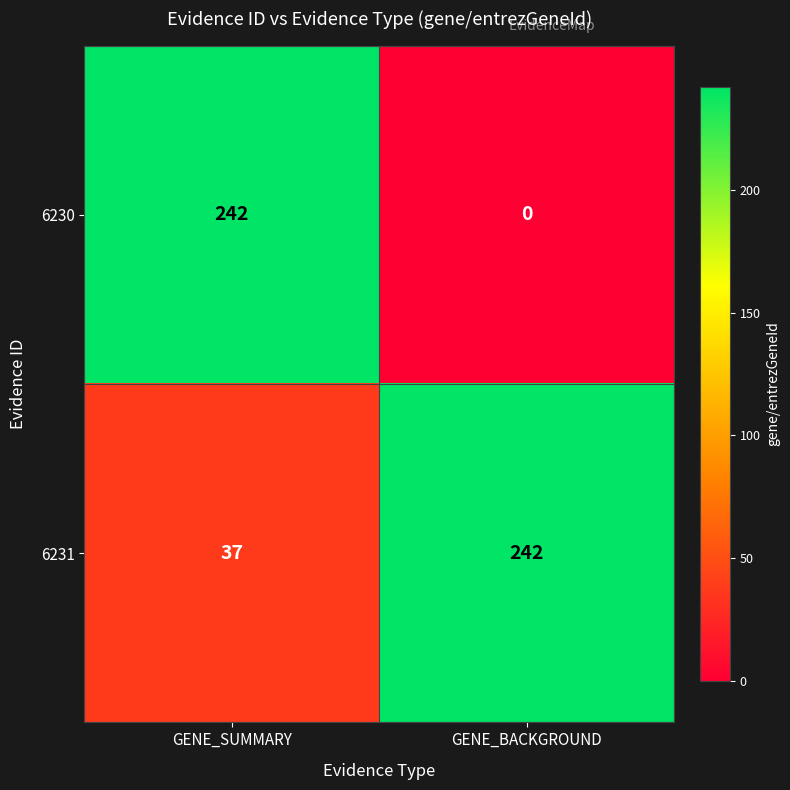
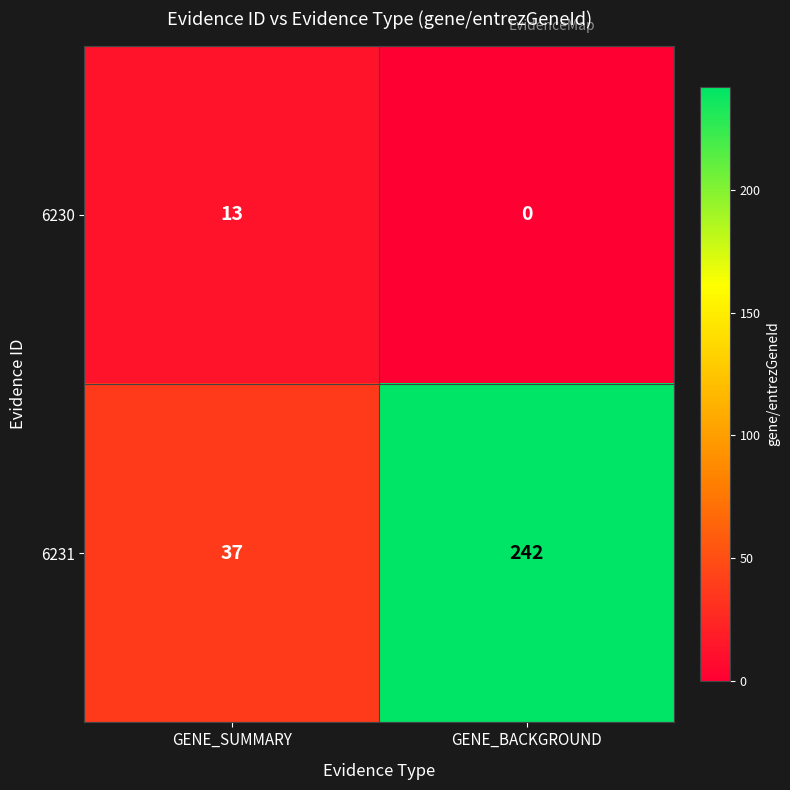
  {
    "6230": {
-     "GENE_SUMMARY": 242,
+     "GENE_SUMMARY": 13,
      "GENE_BACKGROUND": 0
    },
    "6231": {
      "GENE_SUMMARY": 37,
      "GENE_BACKGROUND": 242
    }
  }
